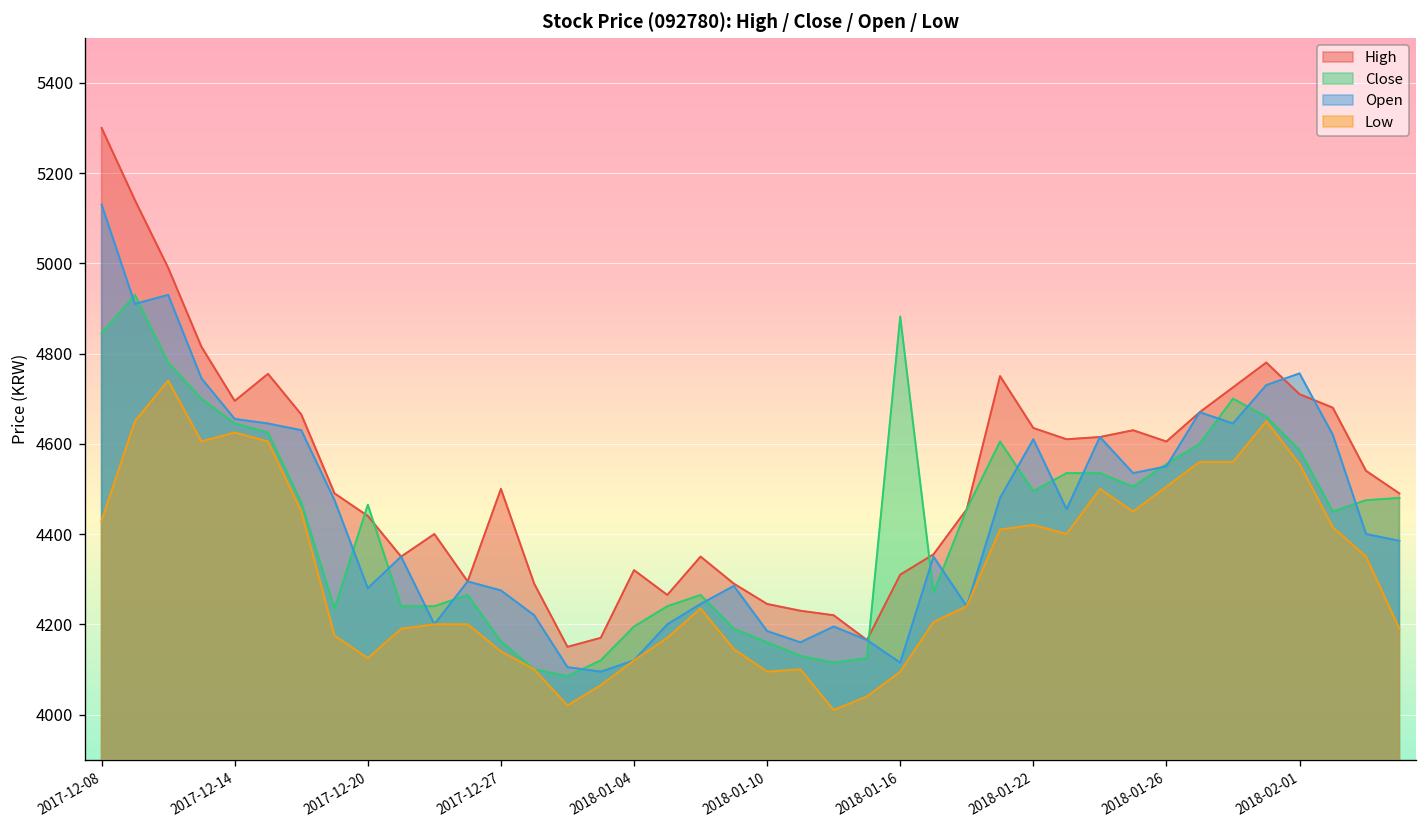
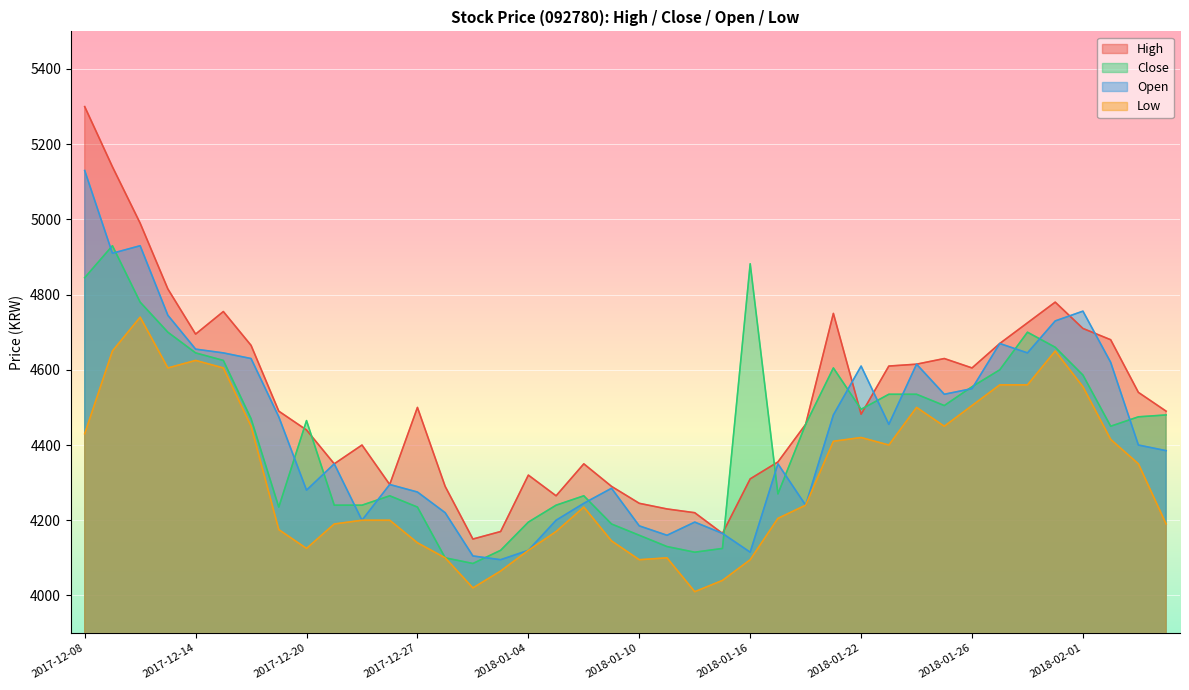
  {
    "High": {
      "2017-12-08": 5300,
      "2017-12-14": 4700,
      "2017-12-20": 4440,
      "2017-12-27": 4500,
      "2018-01-04": 4320,
      "2018-01-10": 4250,
      "2018-01-16": 4310,
-     "2018-01-22": 4640,
+     "2018-01-22": 4480,
      "2018-01-26": 4610,
      "2018-02-01": 4710
    },
    "Close": {
      "2017-12-08": 4850,
      "2017-12-14": 4650,
      "2017-12-20": 4470,
-     "2017-12-27": 4160,
+     "2017-12-27": 4240,
      "2018-01-04": 4200,
      "2018-01-10": 4160,
      "2018-01-16": 4880,
      "2018-01-22": 4500,
      "2018-02-01": 4590
    },
    "Open": {
      "2017-12-08": 5130,
      "2017-12-14": 4660,
      "2017-12-20": 4280,
      "2017-12-27": 4280,
      "2018-01-10": 4190,
      "2018-01-16": 4120,
      "2018-01-22": 4610,
      "2018-02-01": 4760
    },
    "Low": {
      "2017-12-08": 4430,
      "2017-12-14": 4630,
      "2017-12-20": 4130,
      "2017-12-27": 4140,
      "2018-01-10": 4100,
      "2018-01-16": 4100,
      "2018-01-22": 4420,
      "2018-01-26": 4510,
      "2018-02-01": 4560
    }
  }
